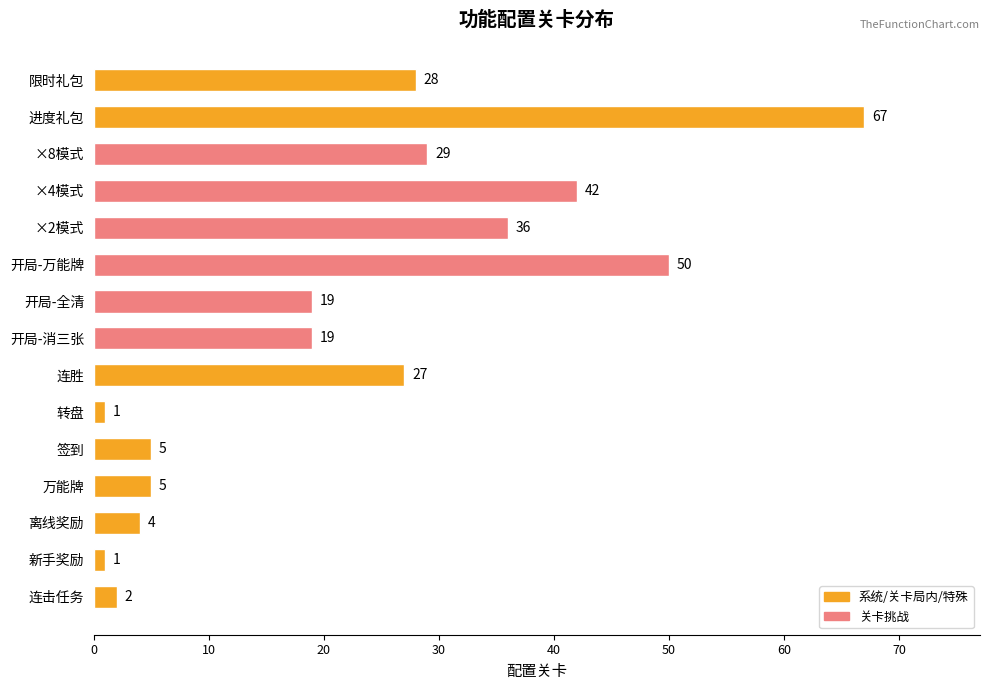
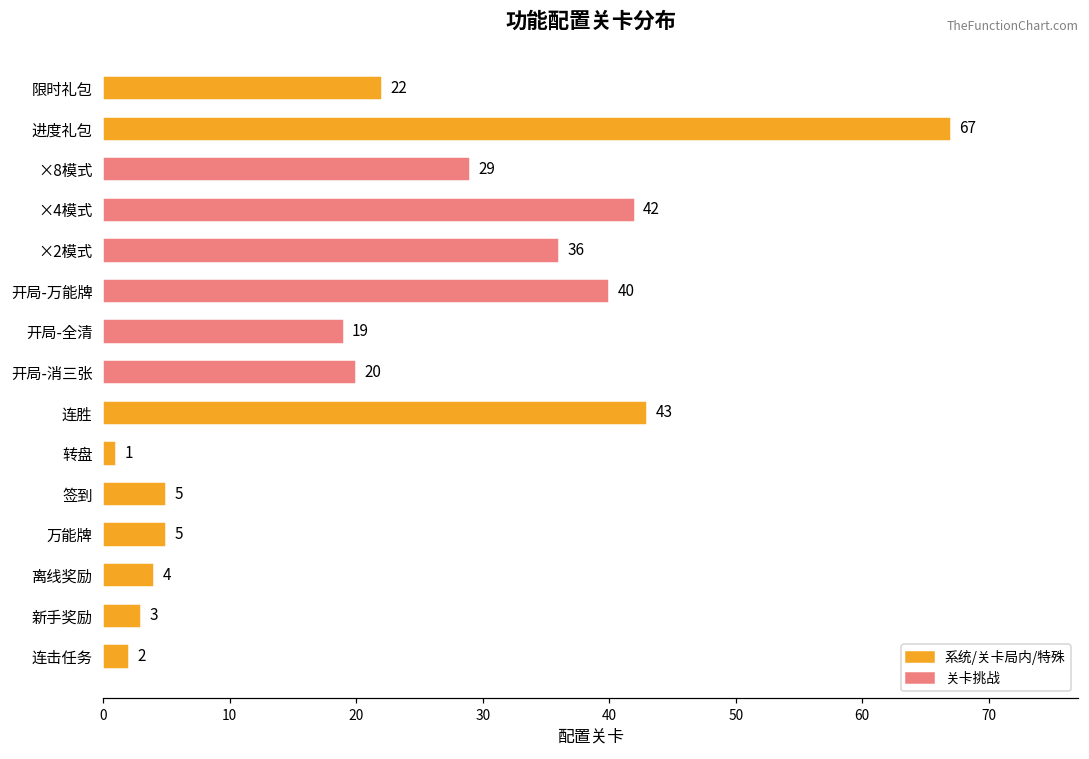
  {
-   "限时礼包": 28,
+   "限时礼包": 22,
    "进度礼包": 67,
    "×8模式": 29,
    "×4模式": 42,
    "×2模式": 36,
-   "开局-万能牌": 50,
+   "开局-万能牌": 40,
    "开局-全清": 19,
-   "开局-消三张": 19,
-   "连胜": 27,
+   "开局-消三张": 20,
+   "连胜": 43,
    "转盘": 1,
    "签到": 5,
    "万能牌": 5,
    "离线奖励": 4,
-   "新手奖励": 1,
+   "新手奖励": 3,
    "连击任务": 2
  }
